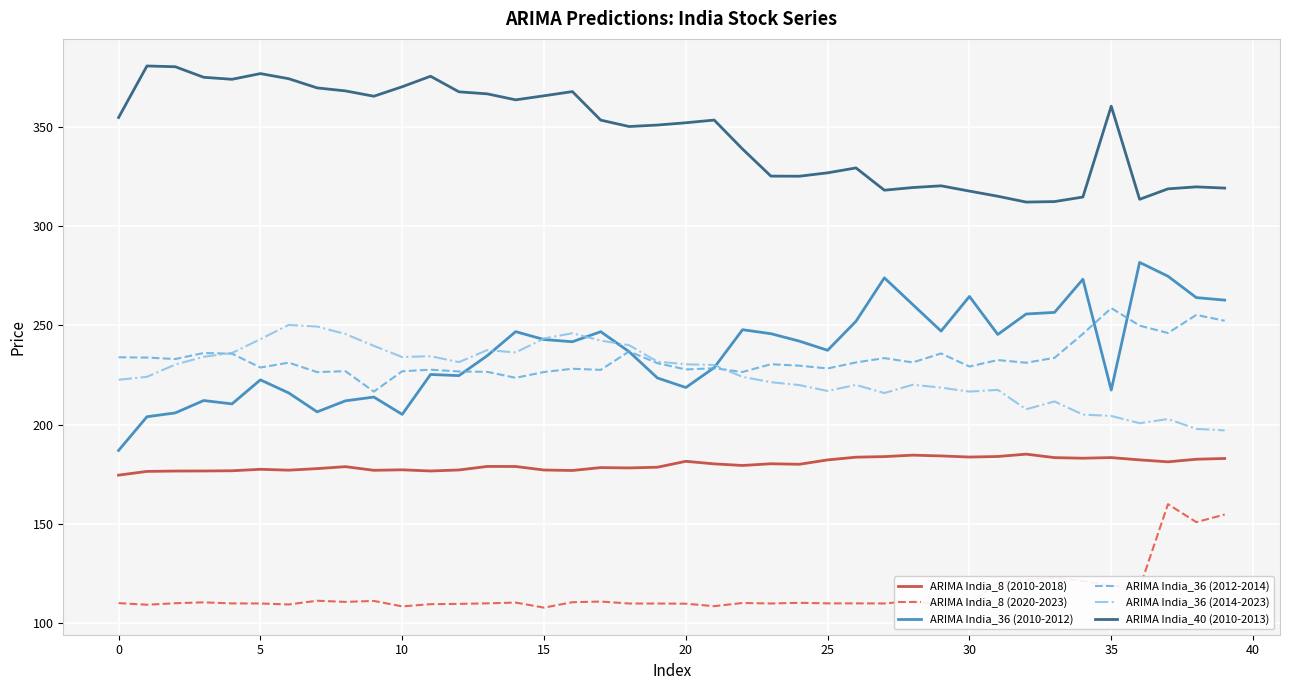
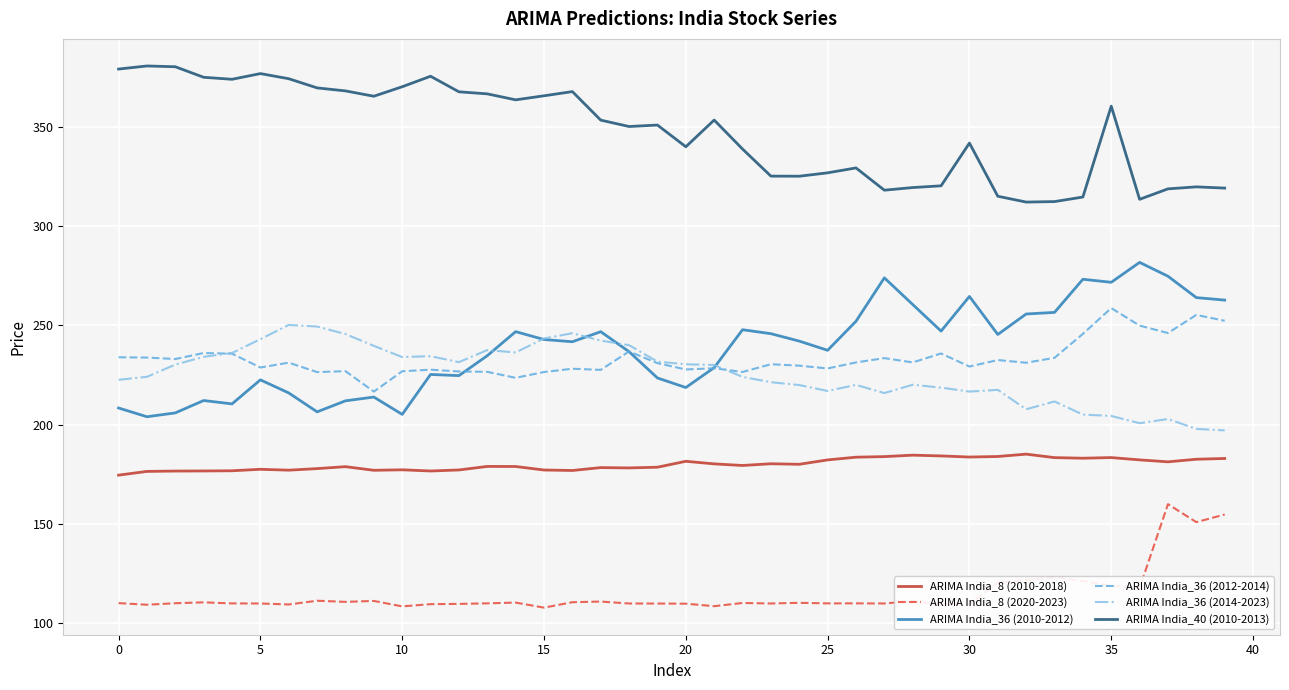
  {
    "ARIMA India_36 (2010-2012)": {
-     "0": 187,
+     "0": 208,
      "5": 223,
      "10": 205,
      "20": 219,
      "25": 237,
      "30": 265,
-     "35": 217
+     "35": 272
    },
    "ARIMA India_40 (2010-2013)": {
-     "0": 355,
+     "0": 379,
      "5": 377,
      "10": 370,
      "15": 366,
-     "20": 352,
+     "20": 340,
      "25": 327,
-     "30": 318,
+     "30": 342,
      "35": 361
    }
  }
